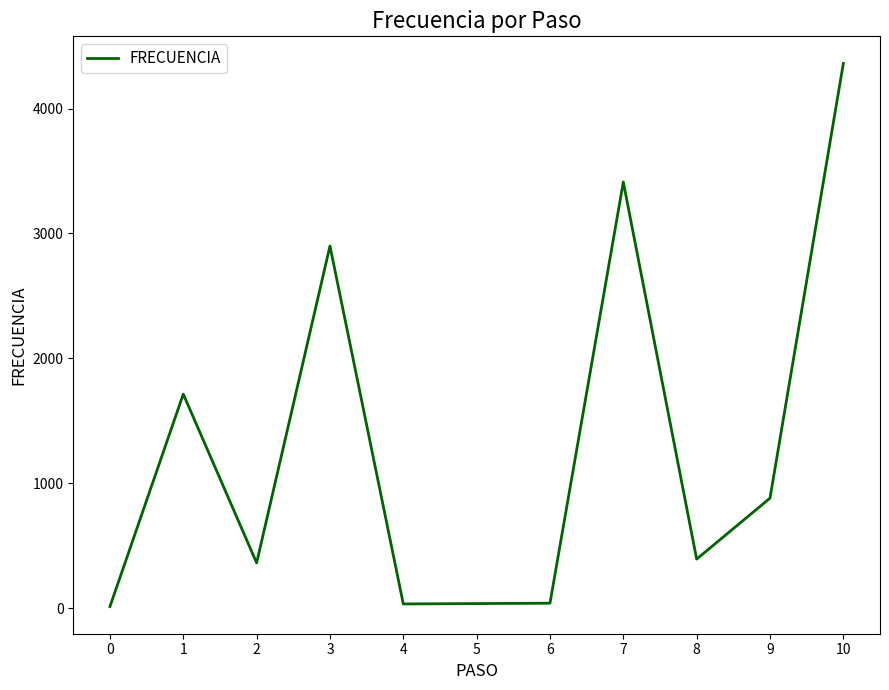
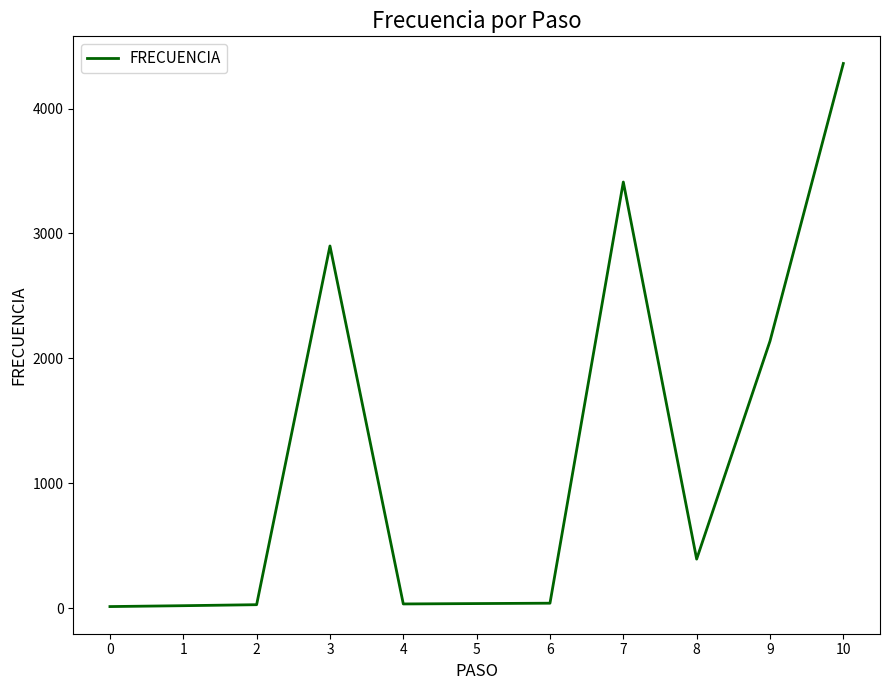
  {
    "0": 10,
-   "1": 1710,
-   "2": 360,
+   "1": 20,
+   "2": 30,
    "3": 2900,
    "4": 30,
    "5": 40,
    "6": 40,
    "7": 3410,
    "8": 390,
-   "9": 880,
+   "9": 2140,
    "10": 4360
  }
